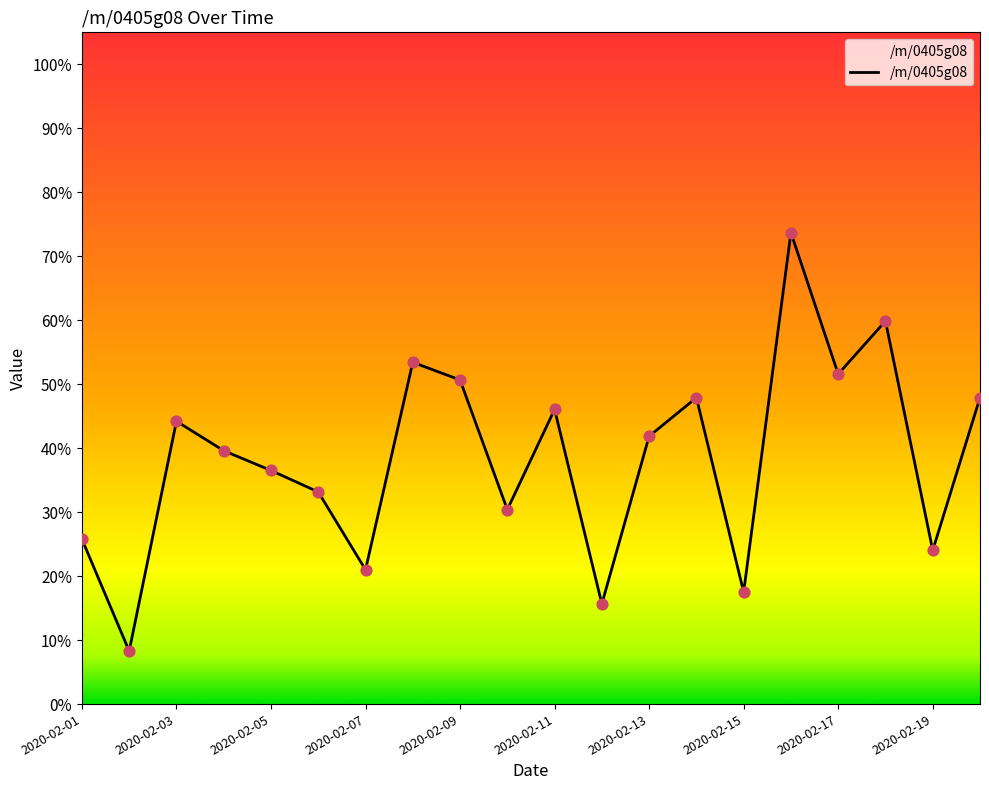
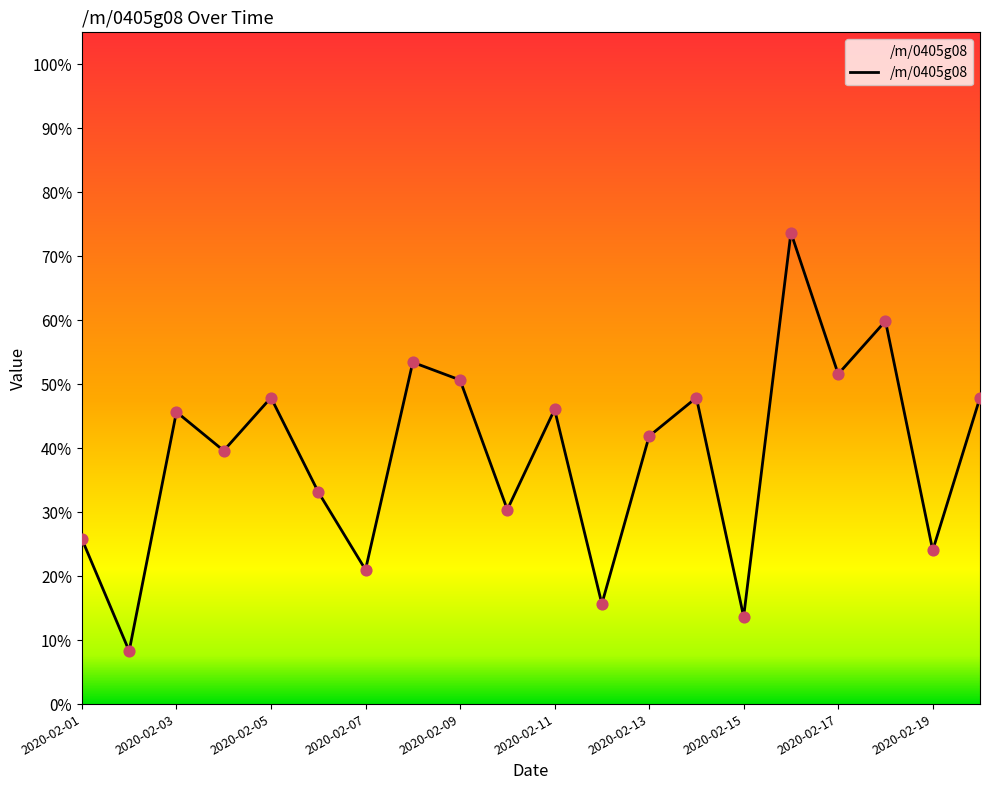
  {
    "2020-02-01": "26%",
-   "2020-02-03": "44%",
-   "2020-02-05": "37%",
+   "2020-02-03": "46%",
+   "2020-02-05": "48%",
    "2020-02-07": "21%",
    "2020-02-09": "51%",
    "2020-02-11": "46%",
    "2020-02-13": "42%",
-   "2020-02-15": "18%",
+   "2020-02-15": "14%",
    "2020-02-17": "52%",
    "2020-02-19": "24%"
  }
